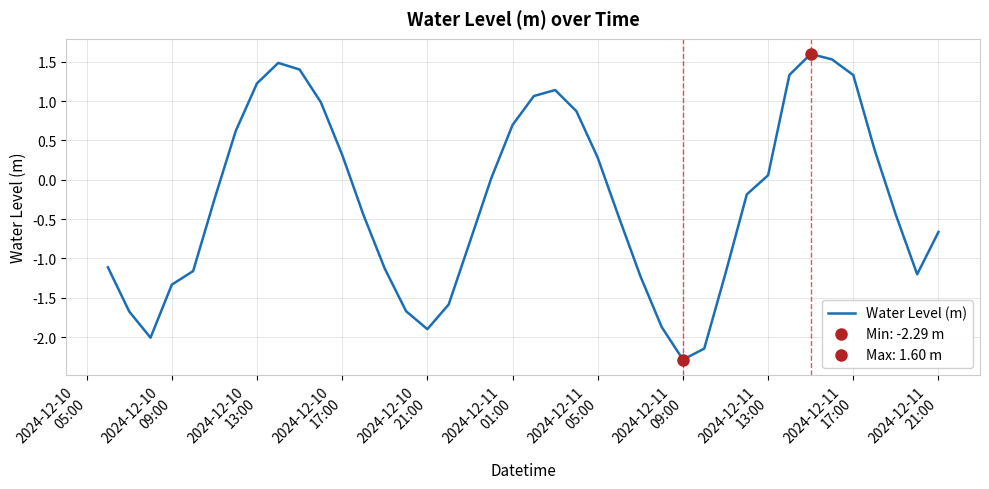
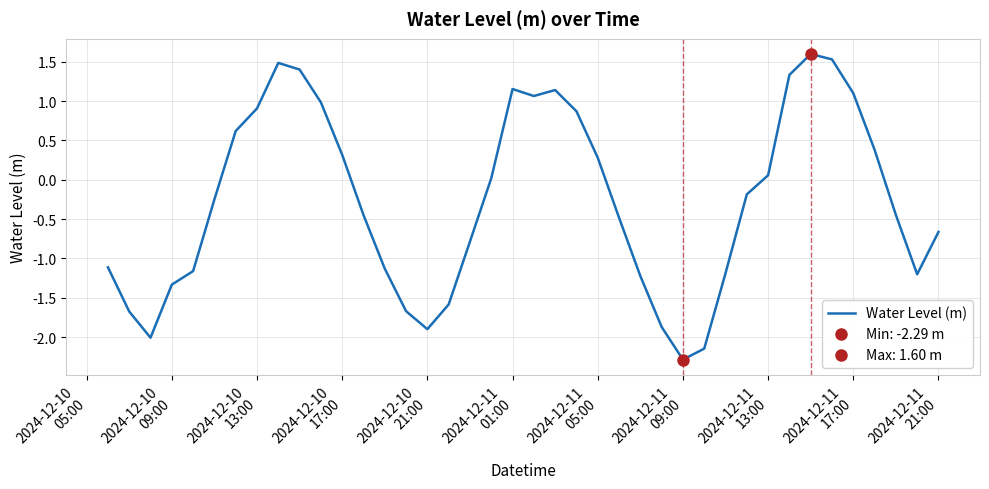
  {
    "Water Level (m)": {
      "2024-12-10 09:00": -1.3,
-     "2024-12-10 13:00": 1.2,
+     "2024-12-10 13:00": 0.9,
      "2024-12-10 17:00": 0.3,
      "2024-12-10 21:00": -1.9,
-     "2024-12-11 01:00": 0.7,
+     "2024-12-11 01:00": 1.2,
      "2024-12-11 05:00": 0.3,
      "2024-12-11 13:00": 0.1,
-     "2024-12-11 17:00": 1.3,
+     "2024-12-11 17:00": 1.1,
      "2024-12-11 21:00": -0.7
    }
  }
